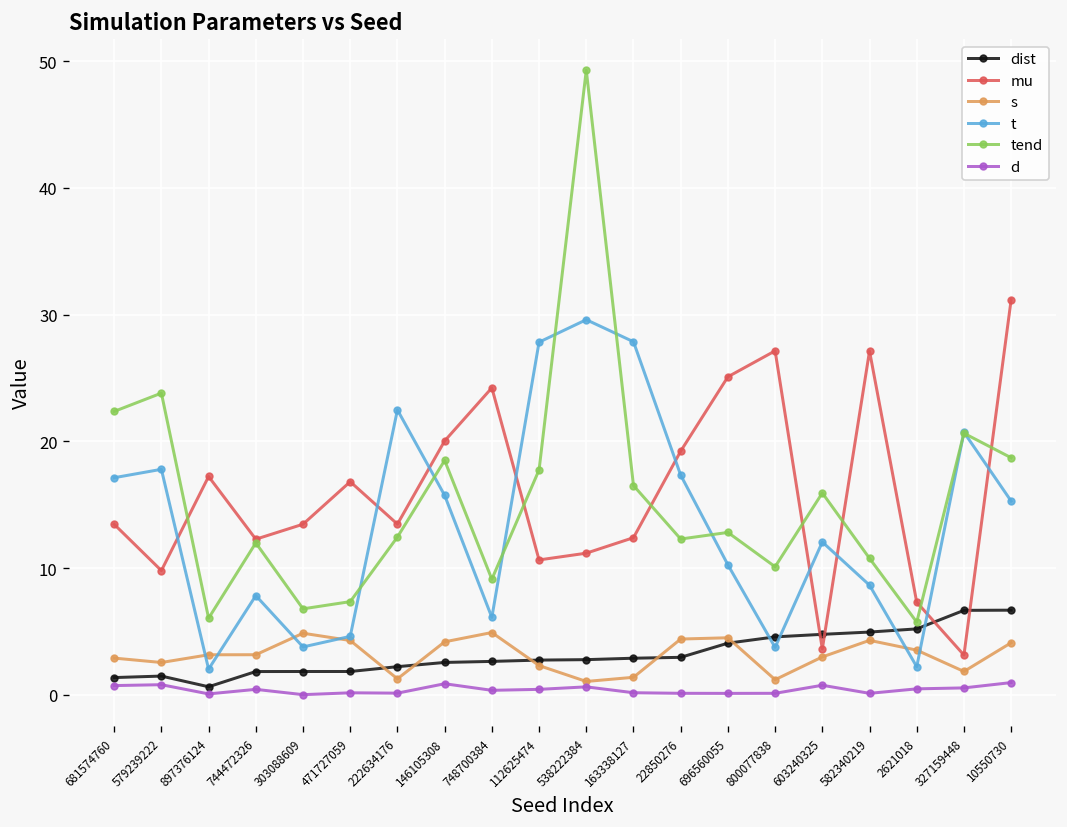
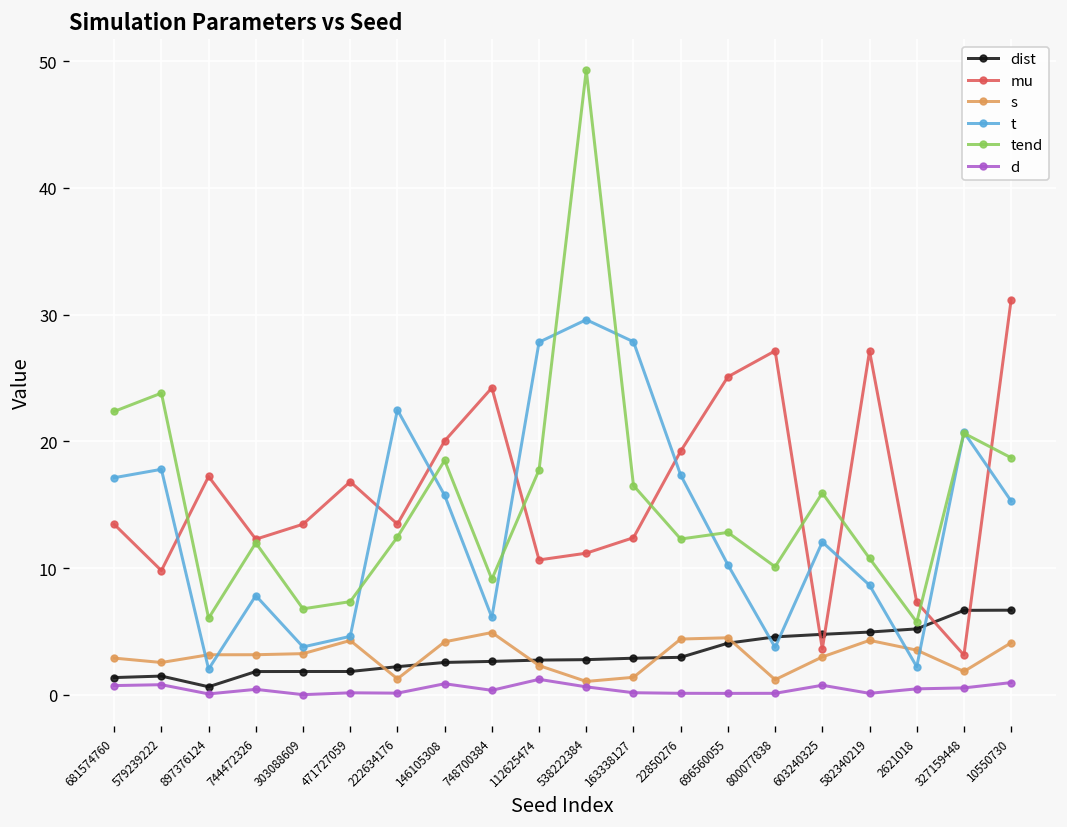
  {
    "dist": {
      "681574760": 1.4,
      "579239222": 1.5,
      "897376124": 0.6,
      "744472326": 1.8,
      "303088609": 1.8,
      "471727059": 1.9,
      "222634176": 2.2,
      "146105308": 2.6,
      "748700384": 2.6,
      "112625474": 2.8,
      "538222384": 2.8,
      "163338127": 2.9,
      "22850276": 3.0,
      "696560055": 4.1,
      "800077838": 4.6,
      "603240325": 4.8,
      "582340219": 5.0,
      "2621018": 5.2,
      "327159448": 6.7,
      "10550730": 6.7
    },
    "mu": {
      "681574760": 13.5,
      "579239222": 9.8,
      "897376124": 17.2,
      "744472326": 12.3,
      "303088609": 13.5,
      "471727059": 16.8,
      "222634176": 13.5,
      "146105308": 20.0,
      "748700384": 24.2,
      "112625474": 10.7,
      "538222384": 11.2,
      "163338127": 12.4,
      "22850276": 19.2,
      "696560055": 25.1,
      "800077838": 27.1,
      "603240325": 3.6,
      "582340219": 27.1,
      "2621018": 7.3,
      "327159448": 3.1,
      "10550730": 31.2
    },
    "s": {
      "681574760": 2.9,
      "579239222": 2.6,
      "897376124": 3.2,
      "744472326": 3.2,
-     "303088609": 4.9,
+     "303088609": 3.3,
      "471727059": 4.3,
      "222634176": 1.3,
      "146105308": 4.2,
      "748700384": 4.9,
      "112625474": 2.3,
      "538222384": 1.1,
      "163338127": 1.4,
      "22850276": 4.4,
      "696560055": 4.5,
      "800077838": 1.2,
      "603240325": 3.0,
      "582340219": 4.3,
      "2621018": 3.5,
      "327159448": 1.9,
      "10550730": 4.1
    },
    "t": {
      "681574760": 17.1,
      "579239222": 17.8,
      "897376124": 2.0,
      "744472326": 7.8,
      "303088609": 3.8,
      "471727059": 4.6,
      "222634176": 22.5,
      "146105308": 15.7,
      "748700384": 6.1,
      "112625474": 27.8,
      "538222384": 29.6,
      "163338127": 27.9,
      "22850276": 17.3,
      "696560055": 10.3,
      "800077838": 3.8,
      "603240325": 12.1,
      "582340219": 8.7,
      "2621018": 2.2,
      "10550730": 15.3
    },
    "tend": {
      "681574760": 22.4,
      "579239222": 23.8,
      "897376124": 6.1,
      "744472326": 12.0,
      "303088609": 6.8,
      "471727059": 7.4,
      "222634176": 12.5,
      "146105308": 18.5,
      "748700384": 9.1,
      "112625474": 17.8,
      "538222384": 49.3,
      "163338127": 16.5,
      "22850276": 12.3,
      "696560055": 12.8,
      "800077838": 10.1,
      "603240325": 15.9,
      "582340219": 10.8,
      "2621018": 5.7,
      "10550730": 18.7
    },
    "d": {
      "681574760": 0.7,
      "579239222": 0.8,
      "897376124": 0.1,
      "744472326": 0.4,
      "303088609": 0.0,
      "471727059": 0.2,
      "222634176": 0.1,
      "146105308": 0.9,
      "748700384": 0.4,
-     "112625474": 0.4,
+     "112625474": 1.2,
      "538222384": 0.6,
      "163338127": 0.2,
      "22850276": 0.1,
      "696560055": 0.1,
      "800077838": 0.1,
      "603240325": 0.8,
      "582340219": 0.1,
      "2621018": 0.5,
      "327159448": 0.6,
      "10550730": 1.0
    }
  }
